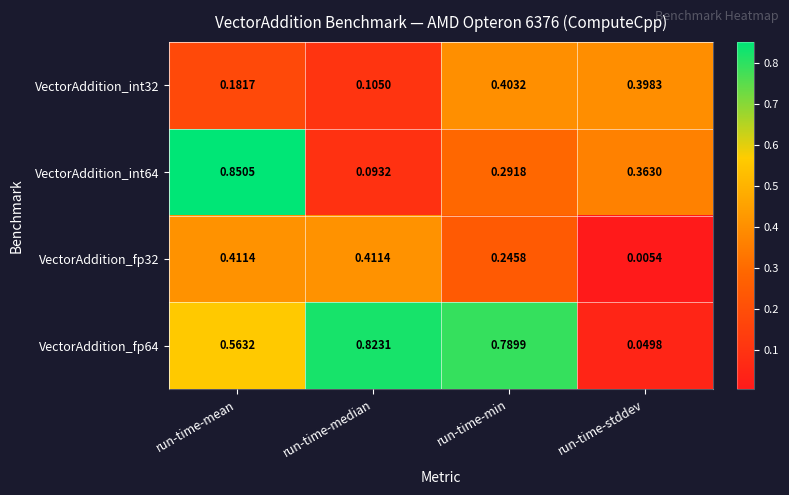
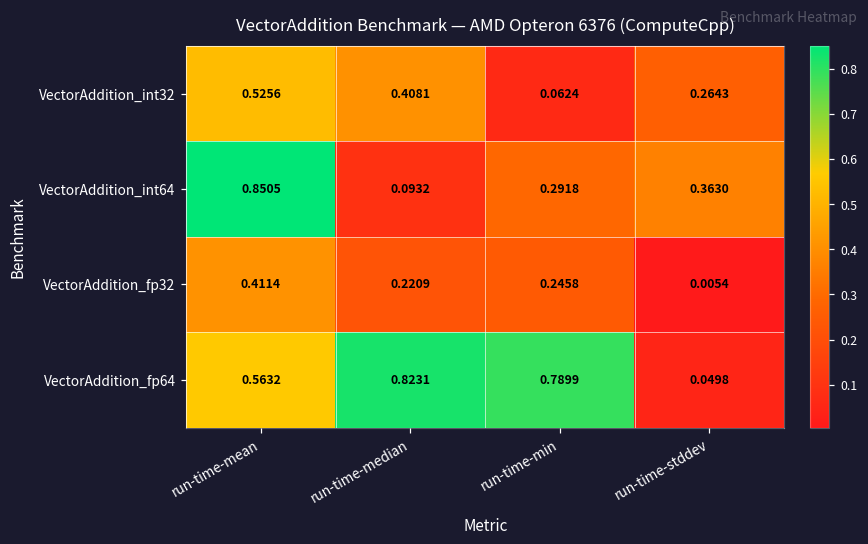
  {
    "VectorAddition_int32": {
-     "run-time-mean": 0.1817,
-     "run-time-median": 0.1050,
-     "run-time-min": 0.4032,
-     "run-time-stddev": 0.3983
+     "run-time-mean": 0.5256,
+     "run-time-median": 0.4081,
+     "run-time-min": 0.0624,
+     "run-time-stddev": 0.2643
    },
    "VectorAddition_int64": {
      "run-time-mean": 0.8505,
      "run-time-median": 0.0932,
      "run-time-min": 0.2918,
      "run-time-stddev": 0.3630
    },
    "VectorAddition_fp32": {
      "run-time-mean": 0.4114,
-     "run-time-median": 0.4114,
+     "run-time-median": 0.2209,
      "run-time-min": 0.2458,
      "run-time-stddev": 0.0054
    },
    "VectorAddition_fp64": {
      "run-time-mean": 0.5632,
      "run-time-median": 0.8231,
      "run-time-min": 0.7899,
      "run-time-stddev": 0.0498
    }
  }
